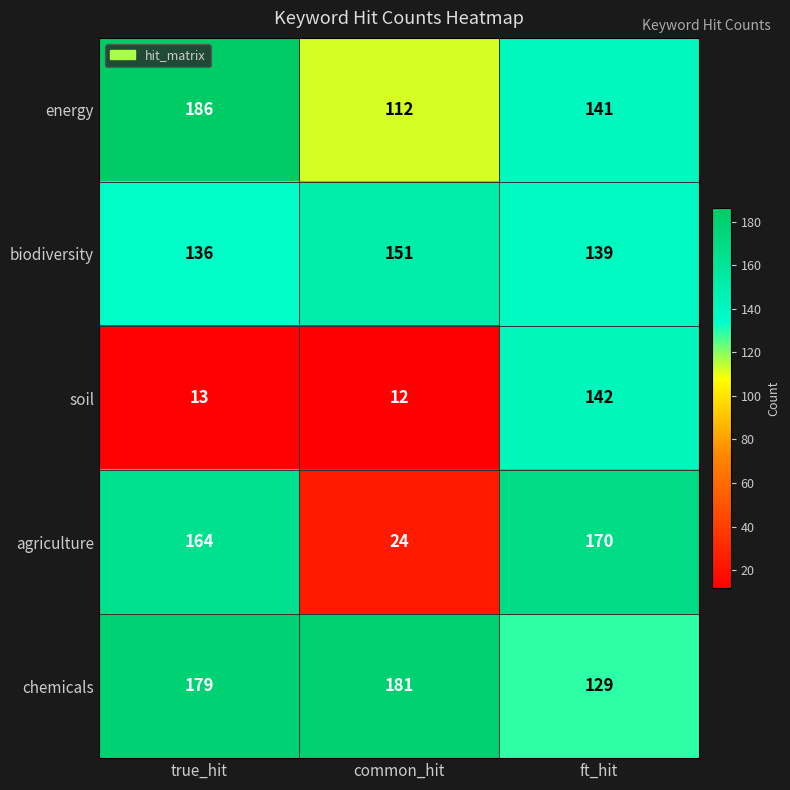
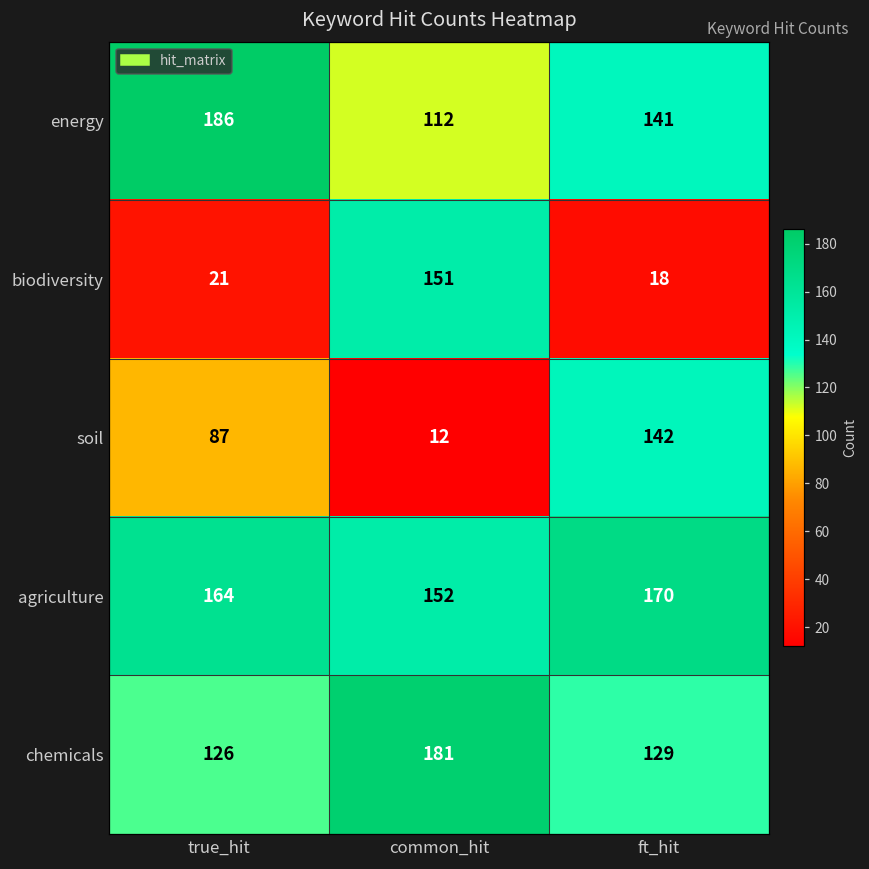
  {
    "energy": {
      "true_hit": 186,
      "common_hit": 112,
      "ft_hit": 141
    },
    "biodiversity": {
-     "true_hit": 136,
+     "true_hit": 21,
      "common_hit": 151,
-     "ft_hit": 139
+     "ft_hit": 18
    },
    "soil": {
-     "true_hit": 13,
+     "true_hit": 87,
      "common_hit": 12,
      "ft_hit": 142
    },
    "agriculture": {
      "true_hit": 164,
-     "common_hit": 24,
+     "common_hit": 152,
      "ft_hit": 170
    },
    "chemicals": {
-     "true_hit": 179,
+     "true_hit": 126,
      "common_hit": 181,
      "ft_hit": 129
    }
  }
